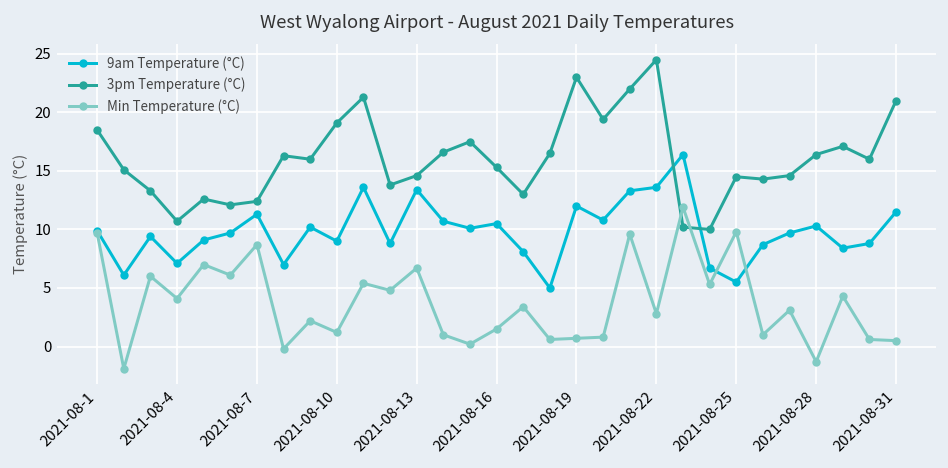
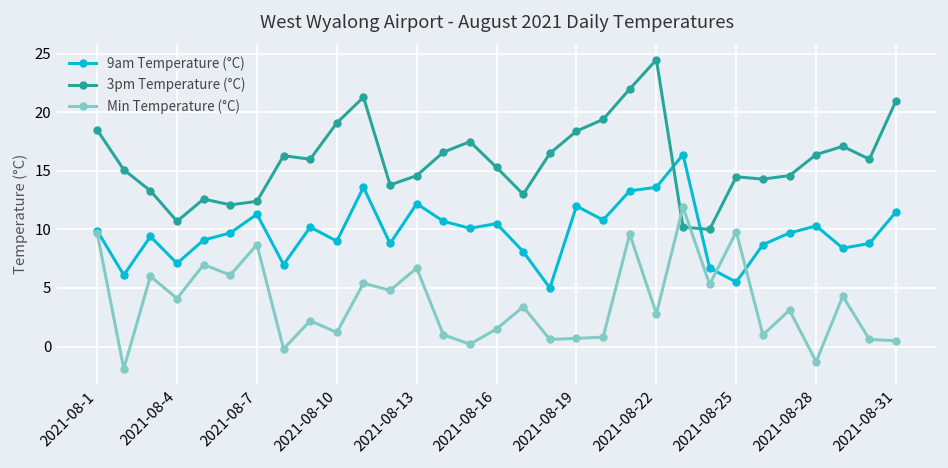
  {
    "9am Temperature (°C)": {
      "2021-08-4": 7,
      "2021-08-7": 11,
      "2021-08-10": 9,
-     "2021-08-13": 13,
+     "2021-08-13": 12,
      "2021-08-16": 11,
      "2021-08-19": 12,
      "2021-08-22": 14,
      "2021-08-25": 6,
      "2021-08-28": 10,
      "2021-08-31": 12
    },
    "3pm Temperature (°C)": {
      "2021-08-1": 19,
      "2021-08-4": 11,
      "2021-08-7": 12,
      "2021-08-10": 19,
      "2021-08-13": 15,
      "2021-08-16": 15,
-     "2021-08-19": 23,
+     "2021-08-19": 18,
      "2021-08-22": 25,
      "2021-08-25": 15,
      "2021-08-28": 16,
      "2021-08-31": 21
    },
    "Min Temperature (°C)": {
      "2021-08-4": 4,
      "2021-08-7": 9,
      "2021-08-10": 1,
      "2021-08-13": 7,
      "2021-08-16": 2,
      "2021-08-19": 1,
      "2021-08-22": 3,
      "2021-08-25": 10,
      "2021-08-28": -1,
      "2021-08-31": 1
    }
  }
